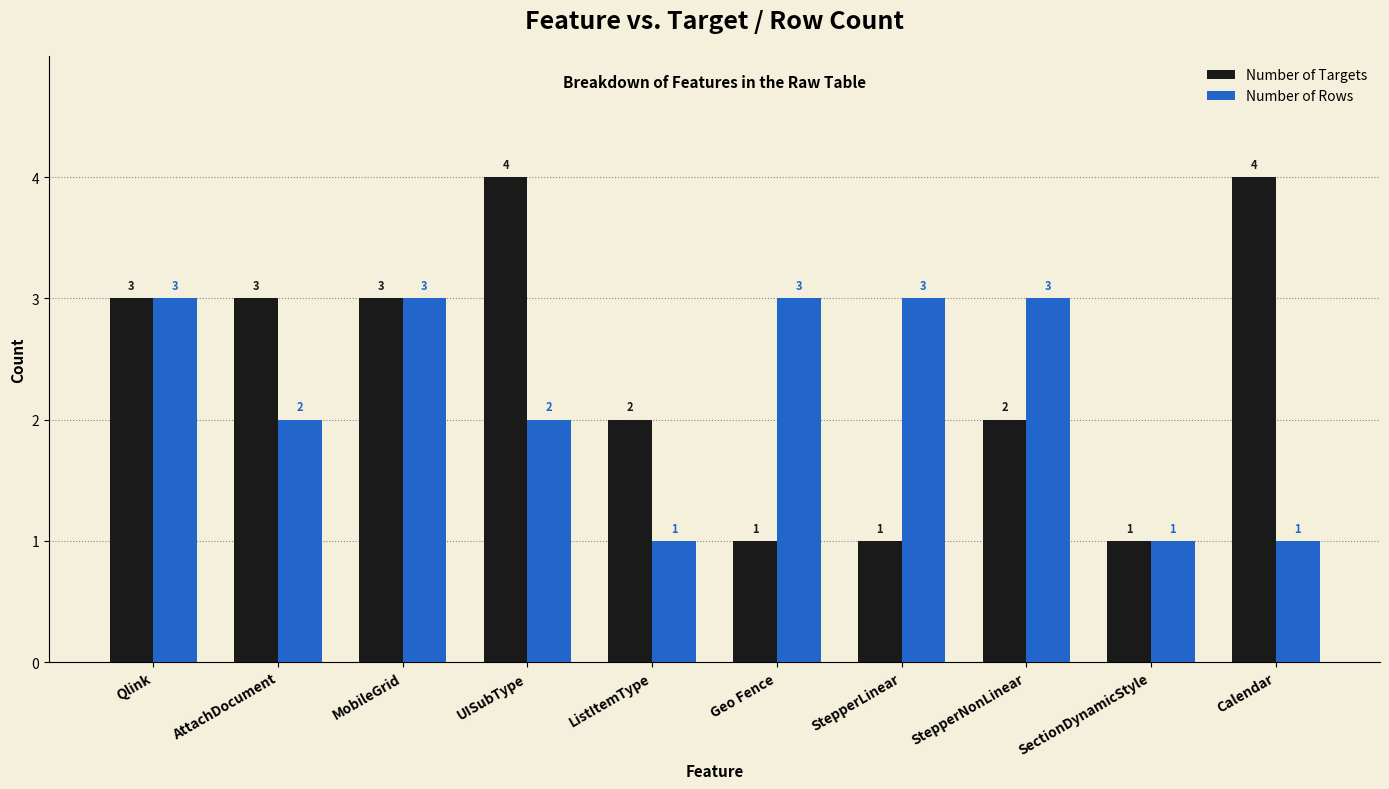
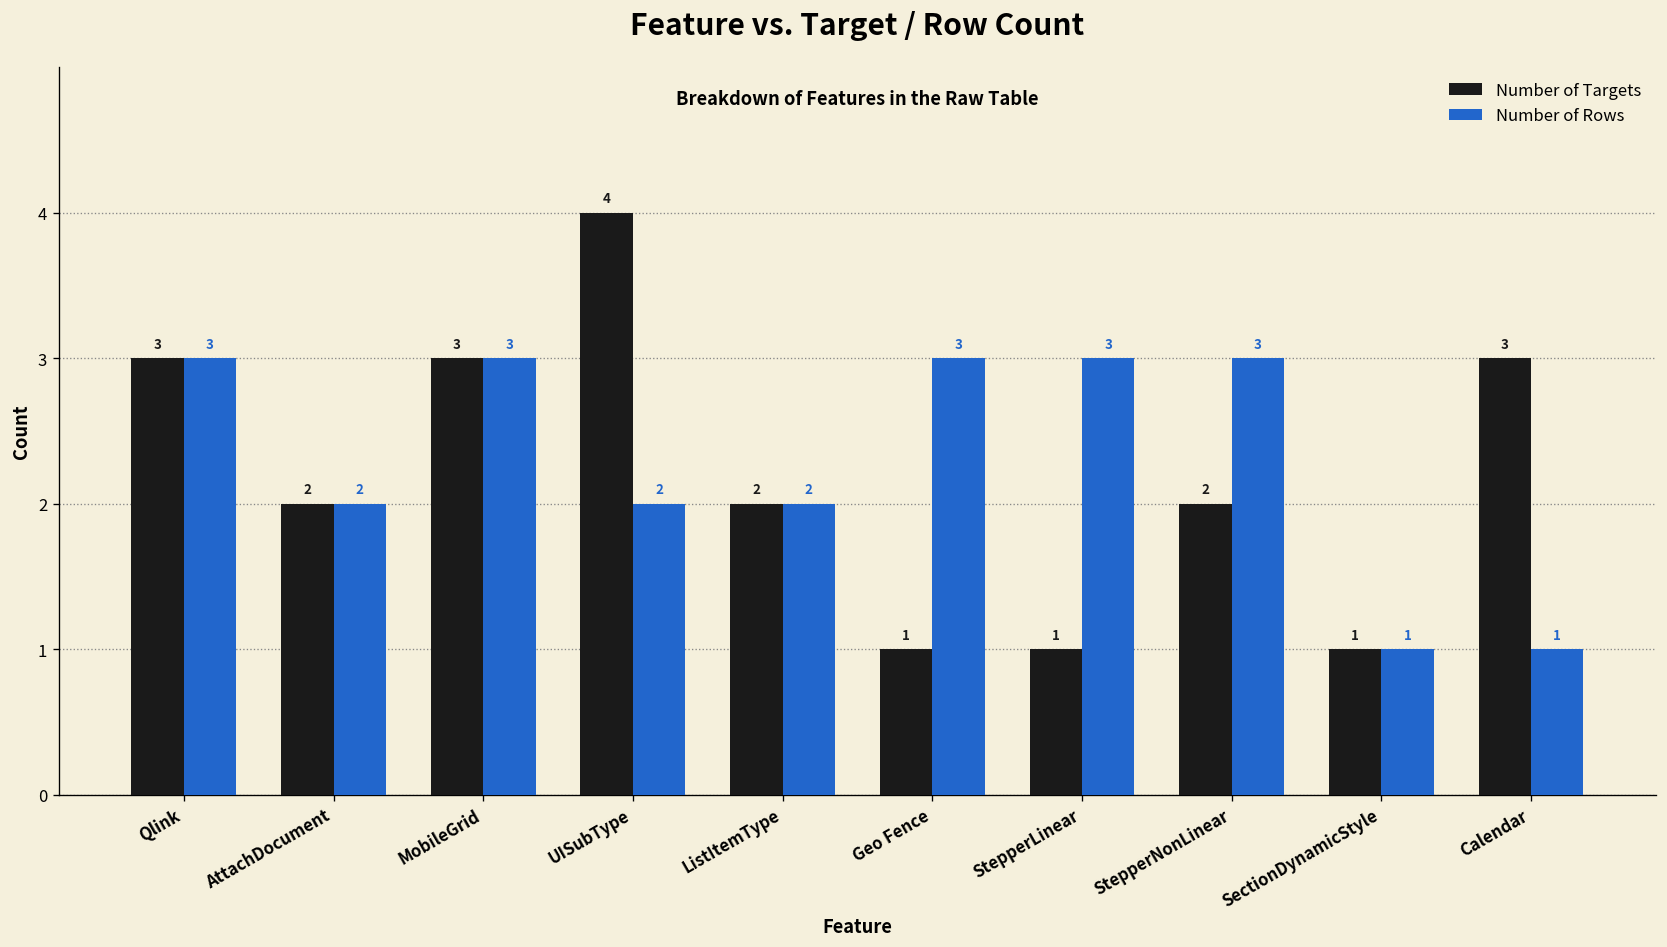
  {
    "Number of Targets": {
      "Qlink": 3,
-     "AttachDocument": 3,
+     "AttachDocument": 2,
      "MobileGrid": 3,
      "UISubType": 4,
      "ListItemType": 2,
      "Geo Fence": 1,
      "StepperLinear": 1,
      "StepperNonLinear": 2,
      "SectionDynamicStyle": 1,
-     "Calendar": 4
+     "Calendar": 3
    },
    "Number of Rows": {
      "Qlink": 3,
      "AttachDocument": 2,
      "MobileGrid": 3,
      "UISubType": 2,
-     "ListItemType": 1,
+     "ListItemType": 2,
      "Geo Fence": 3,
      "StepperLinear": 3,
      "StepperNonLinear": 3,
      "SectionDynamicStyle": 1,
      "Calendar": 1
    }
  }
